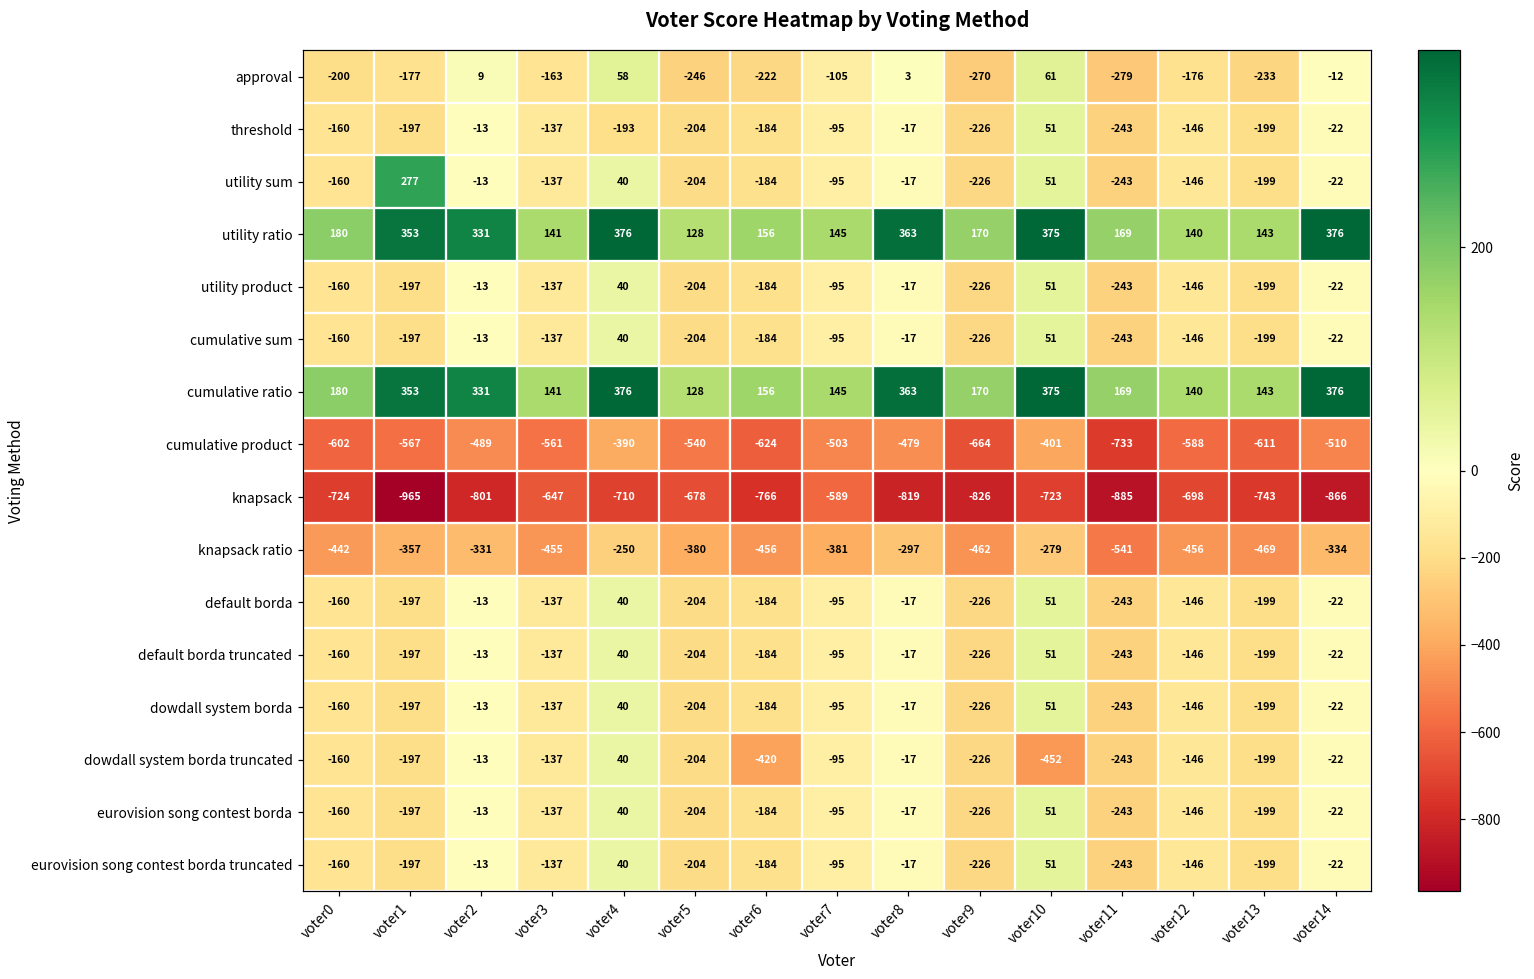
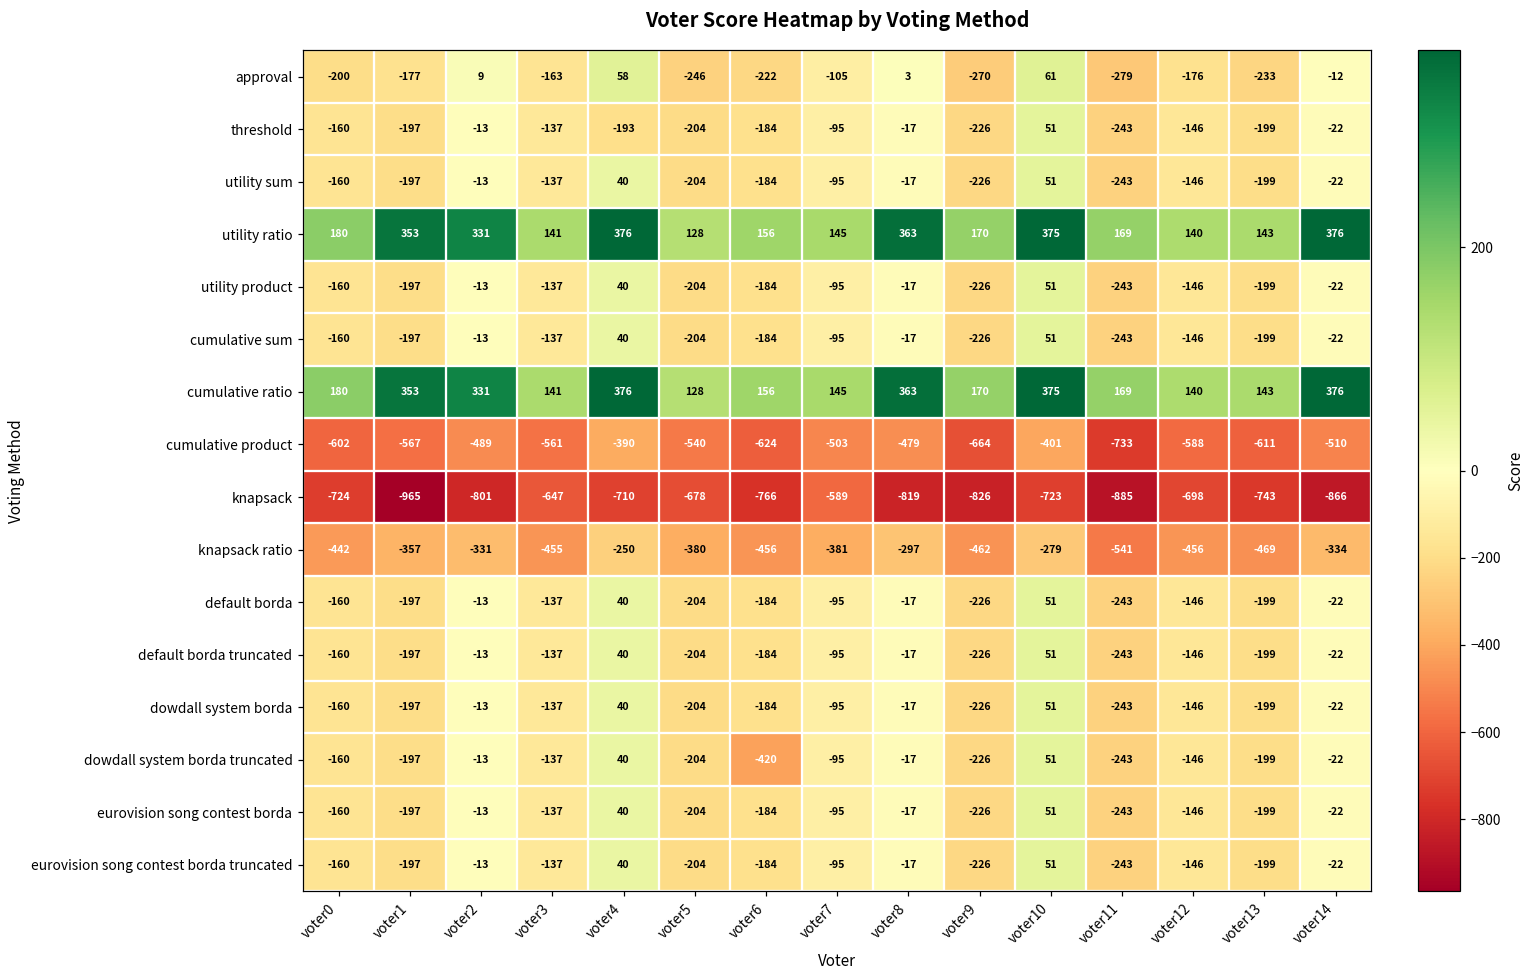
  {
    "utility sum": {
      "voter0": -160,
-     "voter1": 277,
+     "voter1": -197,
      "voter2": -13,
      "voter3": -137,
      "voter4": 40,
      "voter5": -204,
      "voter6": -184,
      "voter7": -95,
      "voter8": -17,
      "voter9": -226,
      "voter10": 51,
      "voter11": -243,
      "voter12": -146,
      "voter13": -199,
      "voter14": -22
    },
    "dowdall system borda truncated": {
      "voter0": -160,
      "voter1": -197,
      "voter2": -13,
      "voter3": -137,
      "voter4": 40,
      "voter5": -204,
      "voter6": -420,
      "voter7": -95,
      "voter8": -17,
      "voter9": -226,
-     "voter10": -452,
+     "voter10": 51,
      "voter11": -243,
      "voter12": -146,
      "voter13": -199,
      "voter14": -22
    }
  }
